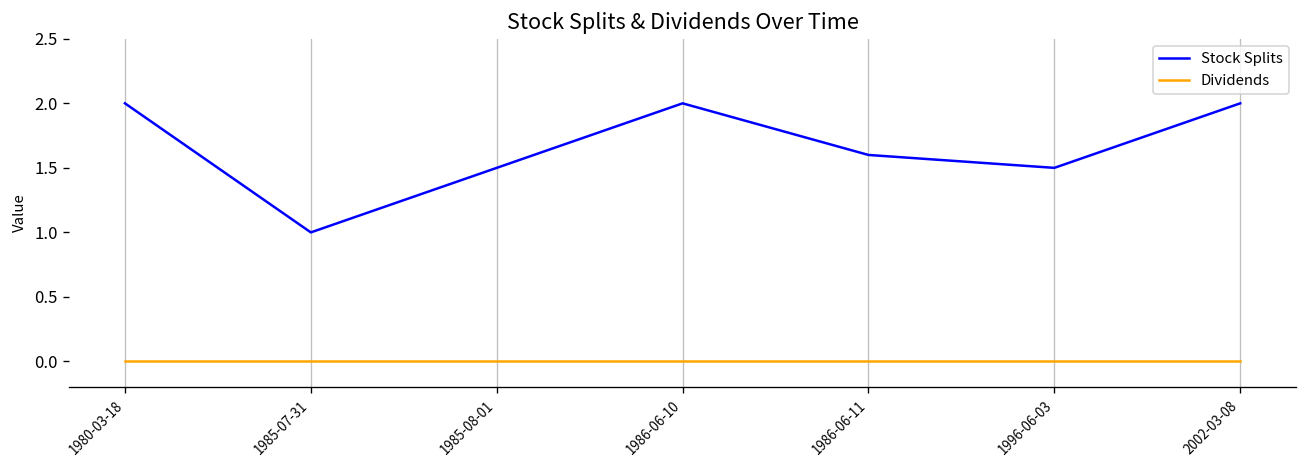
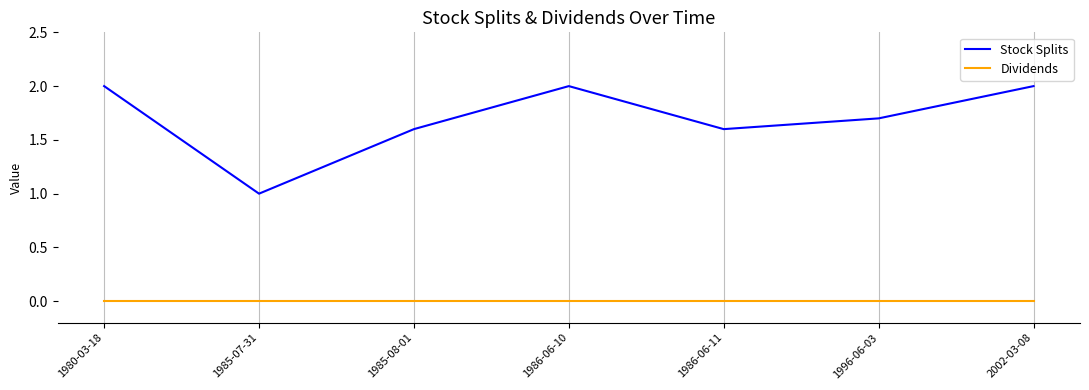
  {
    "Stock Splits": {
      "1980-03-18": 2.0,
      "1985-07-31": 1.0,
-     "1985-08-01": 1.5,
+     "1985-08-01": 1.6,
      "1986-06-10": 2.0,
      "1986-06-11": 1.6,
-     "1996-06-03": 1.5,
+     "1996-06-03": 1.7,
      "2002-03-08": 2.0
    },
    "Dividends": {
      "1980-03-18": 0.0,
      "1985-07-31": 0.0,
      "1985-08-01": 0.0,
      "1986-06-10": 0.0,
      "1986-06-11": 0.0,
      "1996-06-03": 0.0,
      "2002-03-08": 0.0
    }
  }
